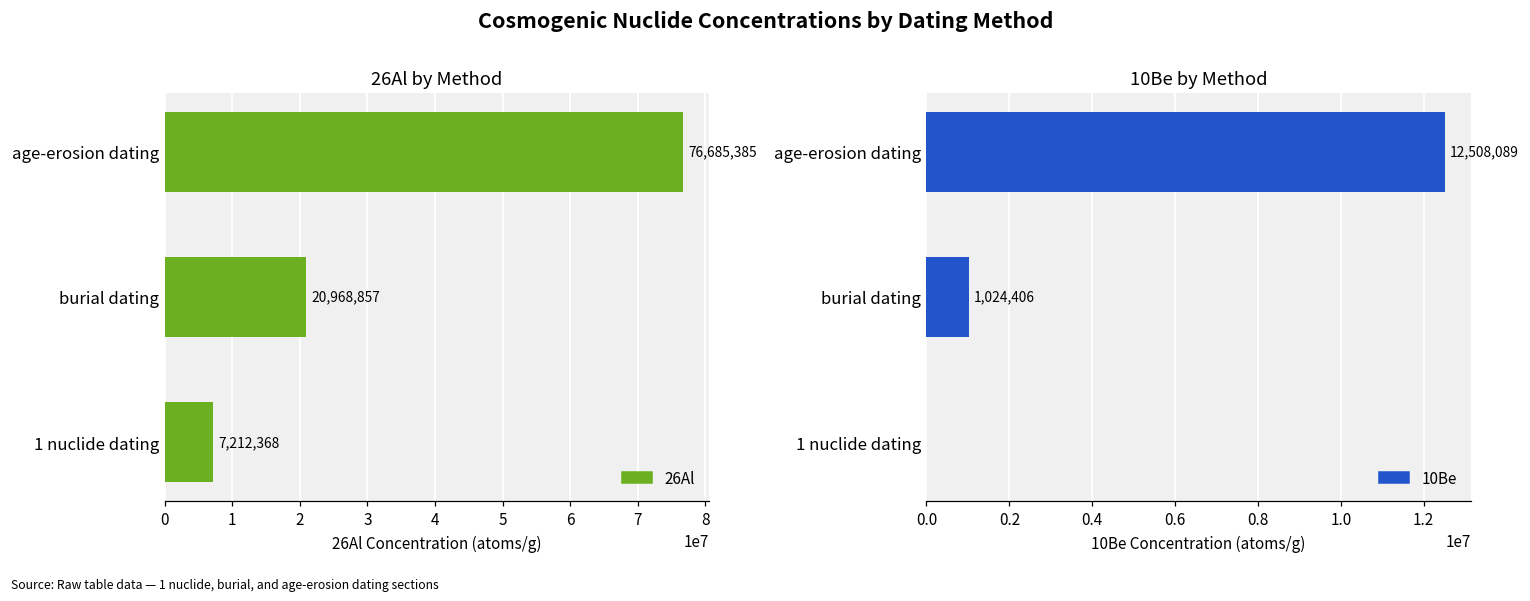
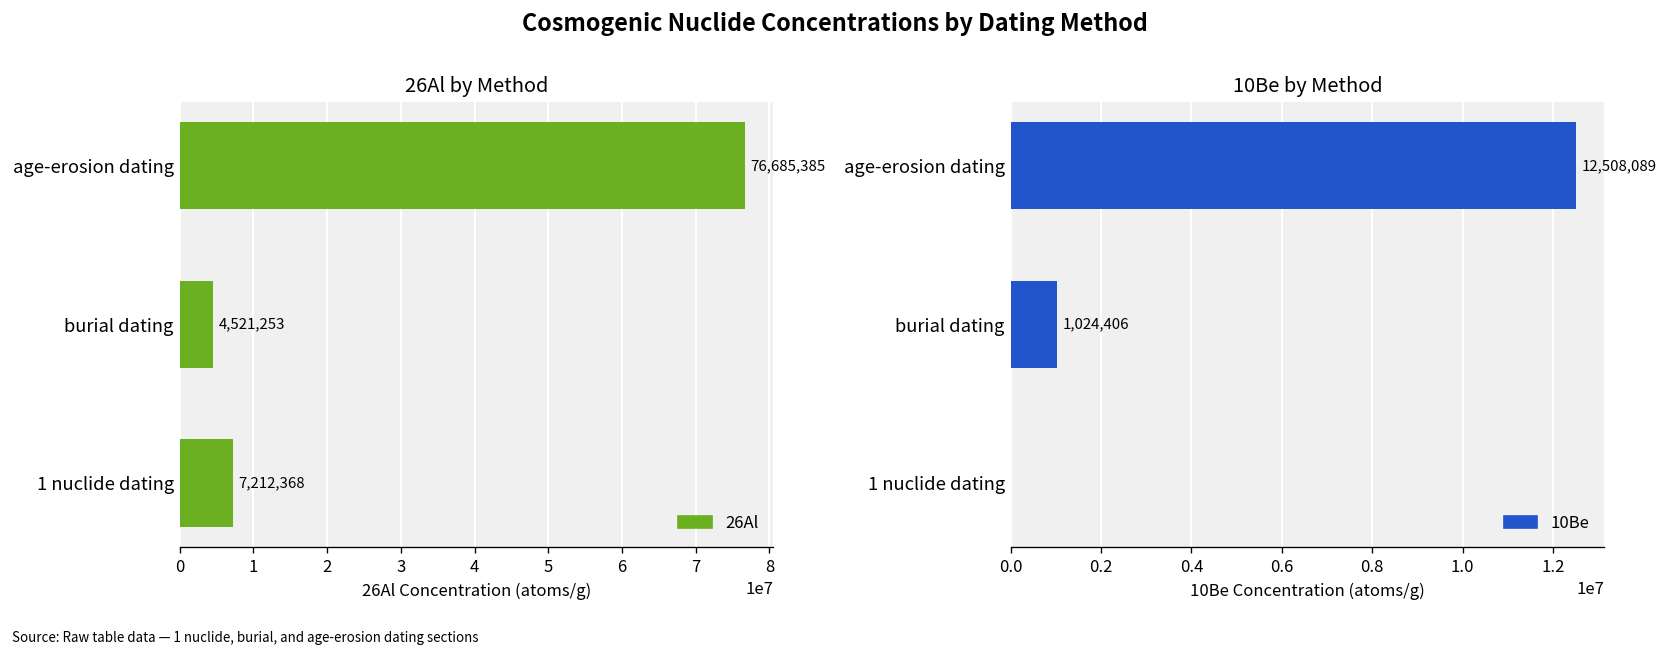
  {
    "26Al by Method": {
      "age-erosion dating": "76,685,385",
-     "burial dating": "20,968,857",
+     "burial dating": "4,521,253",
      "1 nuclide dating": "7,212,368"
    },
    "10Be by Method": {
      "age-erosion dating": "12,508,089",
      "burial dating": "1,024,406"
    }
  }
